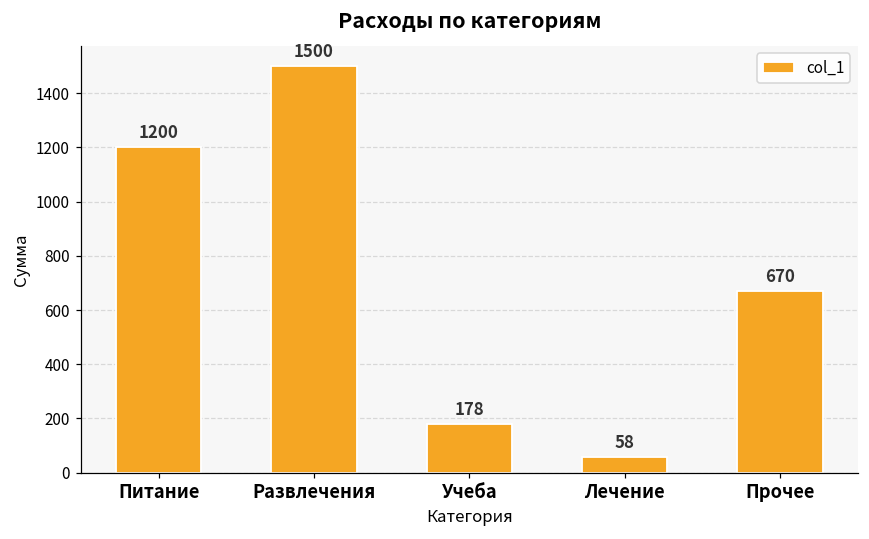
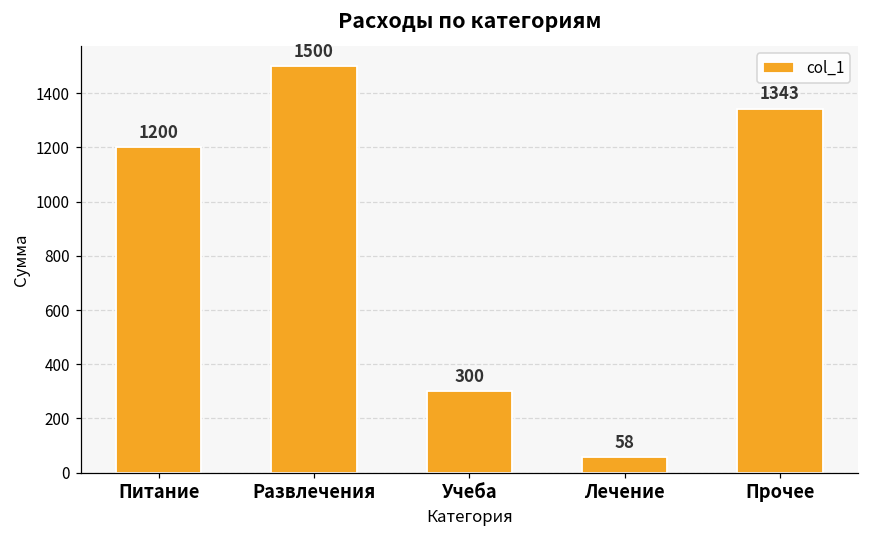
  {
    "Питание": 1200,
    "Развлечения": 1500,
-   "Учеба": 178,
+   "Учеба": 300,
    "Лечение": 58,
-   "Прочее": 670
+   "Прочее": 1343
  }
